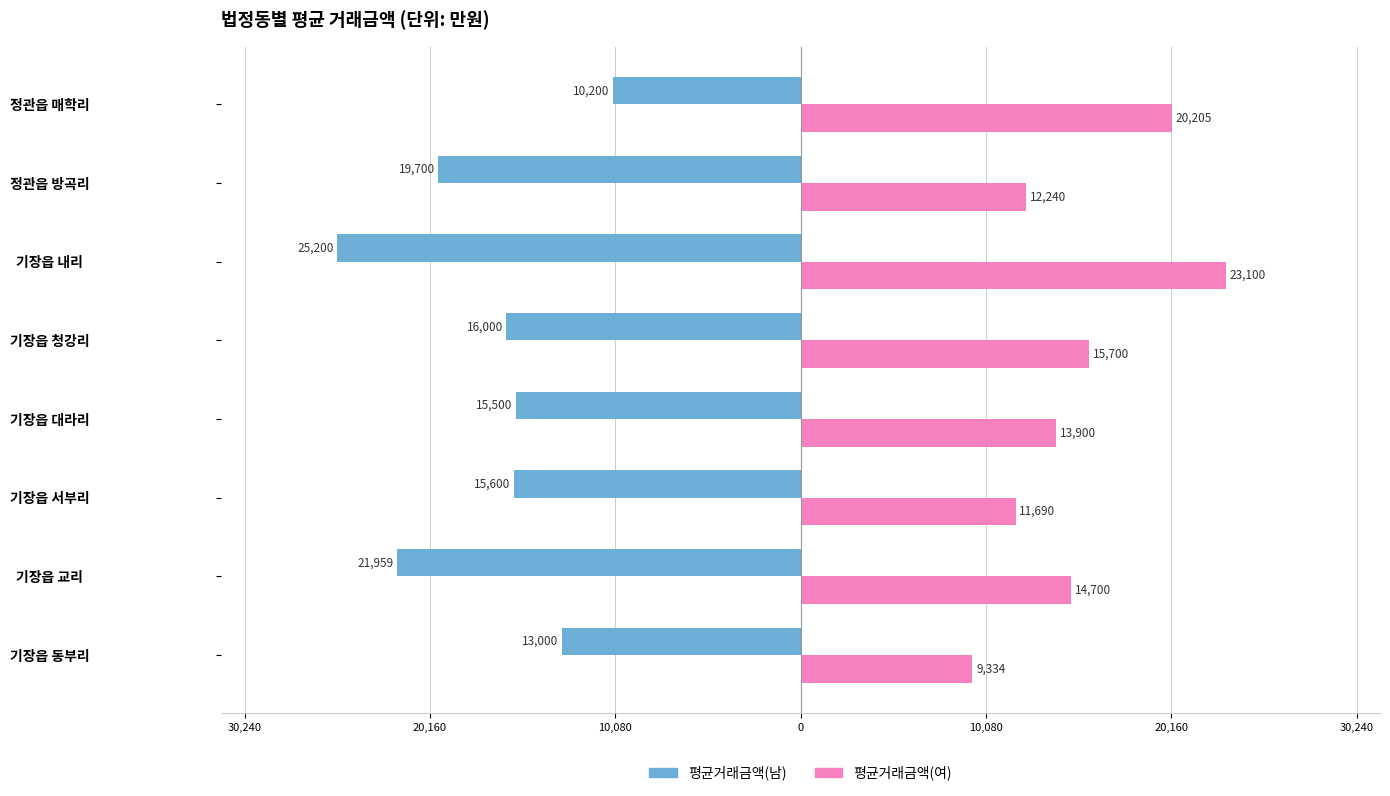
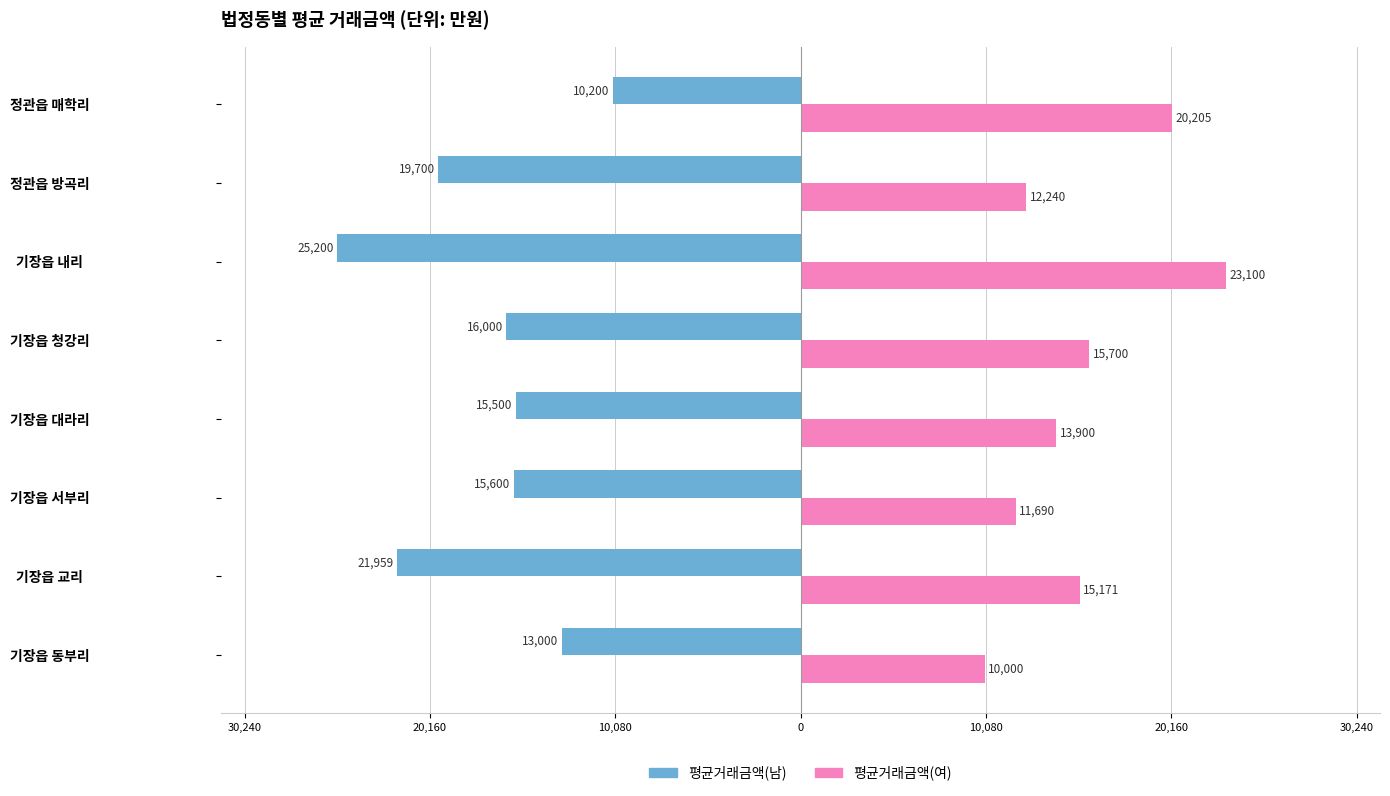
  {
    "평균거래금액(여)": {
      "정관읍 매학리": "20,205",
      "정관읍 방곡리": "12,240",
      "기장읍 내리": "23,100",
      "기장읍 청강리": "15,700",
      "기장읍 대라리": "13,900",
      "기장읍 서부리": "11,690",
-     "기장읍 교리": "14,700",
-     "기장읍 동부리": "9,334"
+     "기장읍 교리": "15,171",
+     "기장읍 동부리": "10,000"
    }
  }
